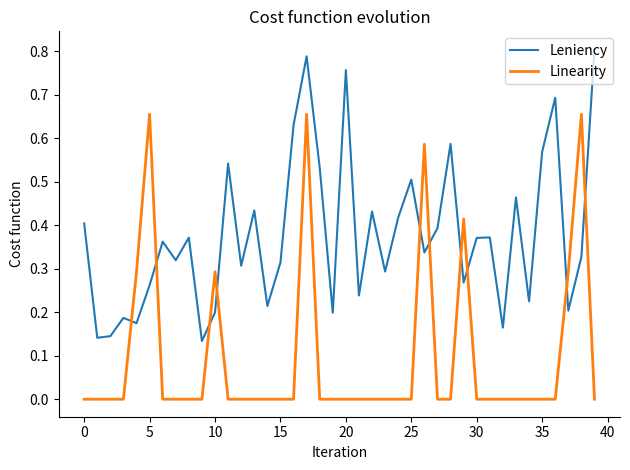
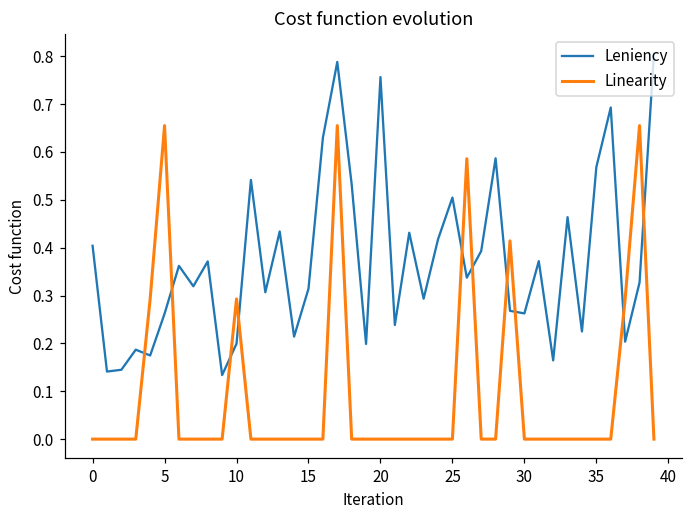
  {
    "Leniency": {
      "0": 0.40,
      "5": 0.26,
      "10": 0.20,
      "15": 0.31,
      "20": 0.76,
      "25": 0.50,
-     "30": 0.37,
+     "30": 0.26,
      "35": 0.57
    },
    "Linearity": {
      "0": 0.00,
      "5": 0.65,
      "10": 0.29,
      "15": 0.00,
      "20": 0.00,
      "25": 0.00,
      "30": 0.00,
      "35": 0.00
    }
  }
